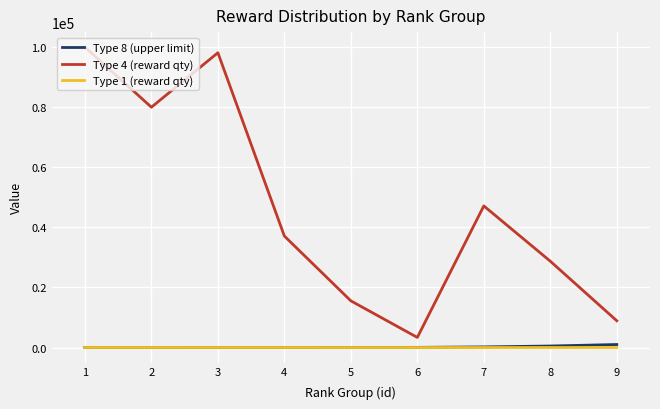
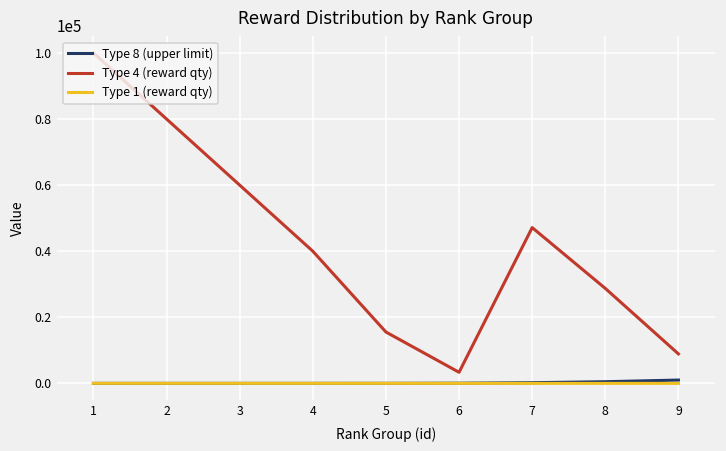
  {
    "Type 8 (upper limit)": {
      "9": 1000
    },
    "Type 4 (reward qty)": {
      "2": 80000,
-     "3": 98000,
-     "4": 37000,
+     "3": 60000,
+     "4": 40000,
      "5": 16000,
      "6": 3000,
      "7": 47000,
      "8": 29000,
      "9": 9000
    },
    "Type 1 (reward qty)": {
      "9": 0
    }
  }
